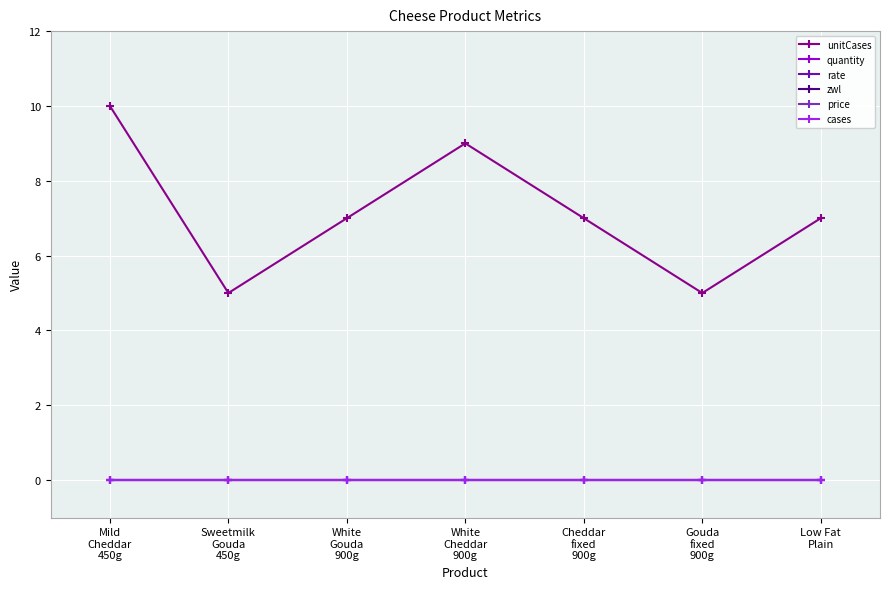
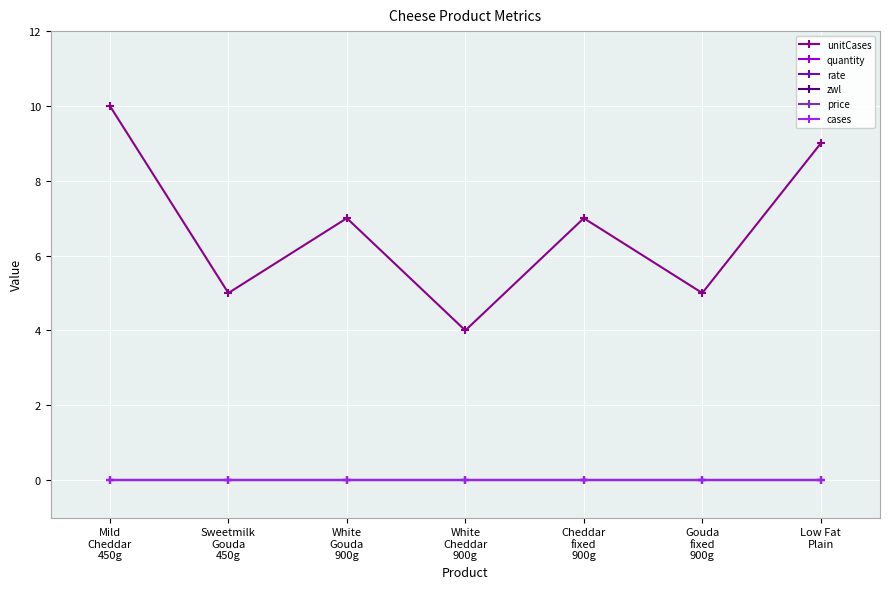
  {
    "unitCases": {
      "Mild Cheddar 450g": 10,
      "Sweetmilk Gouda 450g": 5,
      "White Gouda 900g": 7,
-     "White Cheddar 900g": 9,
+     "White Cheddar 900g": 4,
      "Cheddar fixed 900g": 7,
      "Gouda fixed 900g": 5,
-     "Low Fat Plain": 7
+     "Low Fat Plain": 9
    },
    "cases": {
      "Mild Cheddar 450g": 0,
      "Sweetmilk Gouda 450g": 0,
      "White Gouda 900g": 0,
      "White Cheddar 900g": 0,
      "Cheddar fixed 900g": 0,
      "Gouda fixed 900g": 0,
      "Low Fat Plain": 0
    }
  }
